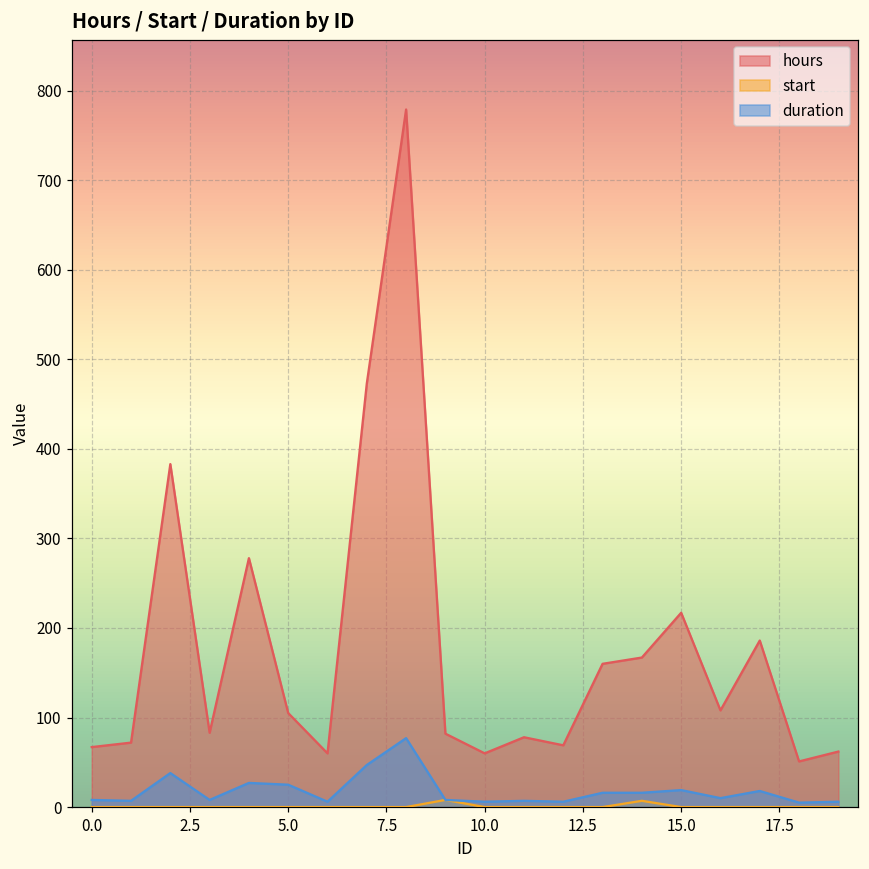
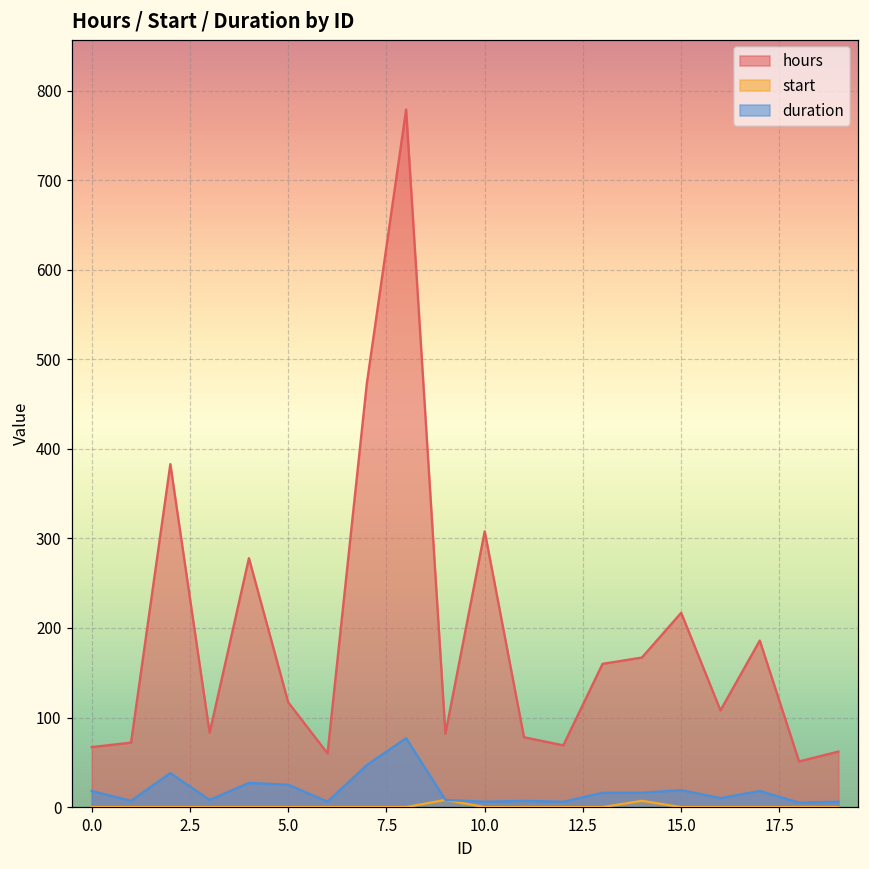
  {
    "hours": {
      "0.0": 70,
-     "5.0": 110,
-     "10.0": 60,
+     "5.0": 120,
+     "10.0": 310,
      "15.0": 220
    },
    "start": {
      "0.0": 0,
      "5.0": 0,
      "10.0": 0,
      "15.0": 0
    },
    "duration": {
-     "0.0": 10,
+     "0.0": 20,
      "5.0": 30,
      "10.0": 10,
      "15.0": 20
    }
  }
